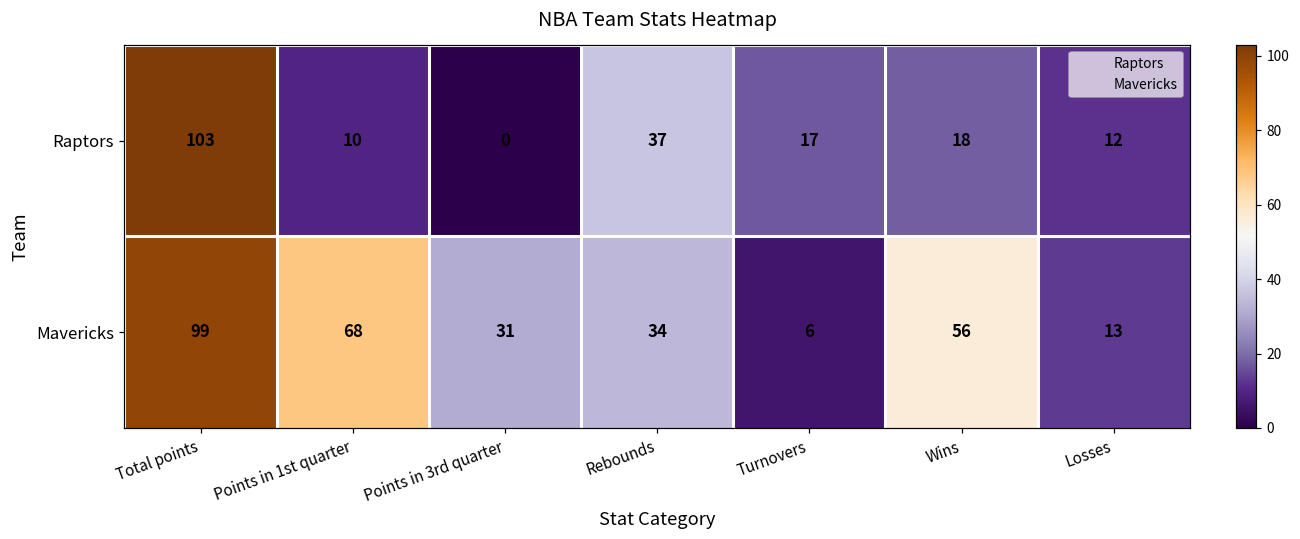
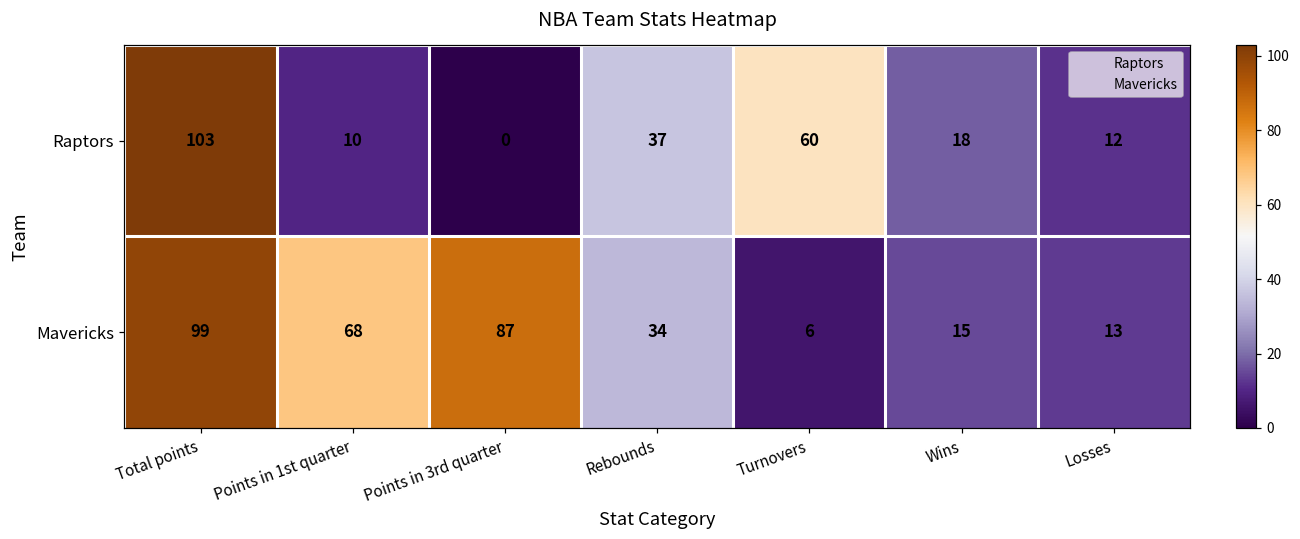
  {
    "Raptors": {
      "Total points": 103,
      "Points in 1st quarter": 10,
      "Points in 3rd quarter": 0,
      "Rebounds": 37,
-     "Turnovers": 17,
+     "Turnovers": 60,
      "Wins": 18,
      "Losses": 12
    },
    "Mavericks": {
      "Total points": 99,
      "Points in 1st quarter": 68,
-     "Points in 3rd quarter": 31,
+     "Points in 3rd quarter": 87,
      "Rebounds": 34,
      "Turnovers": 6,
-     "Wins": 56,
+     "Wins": 15,
      "Losses": 13
    }
  }
